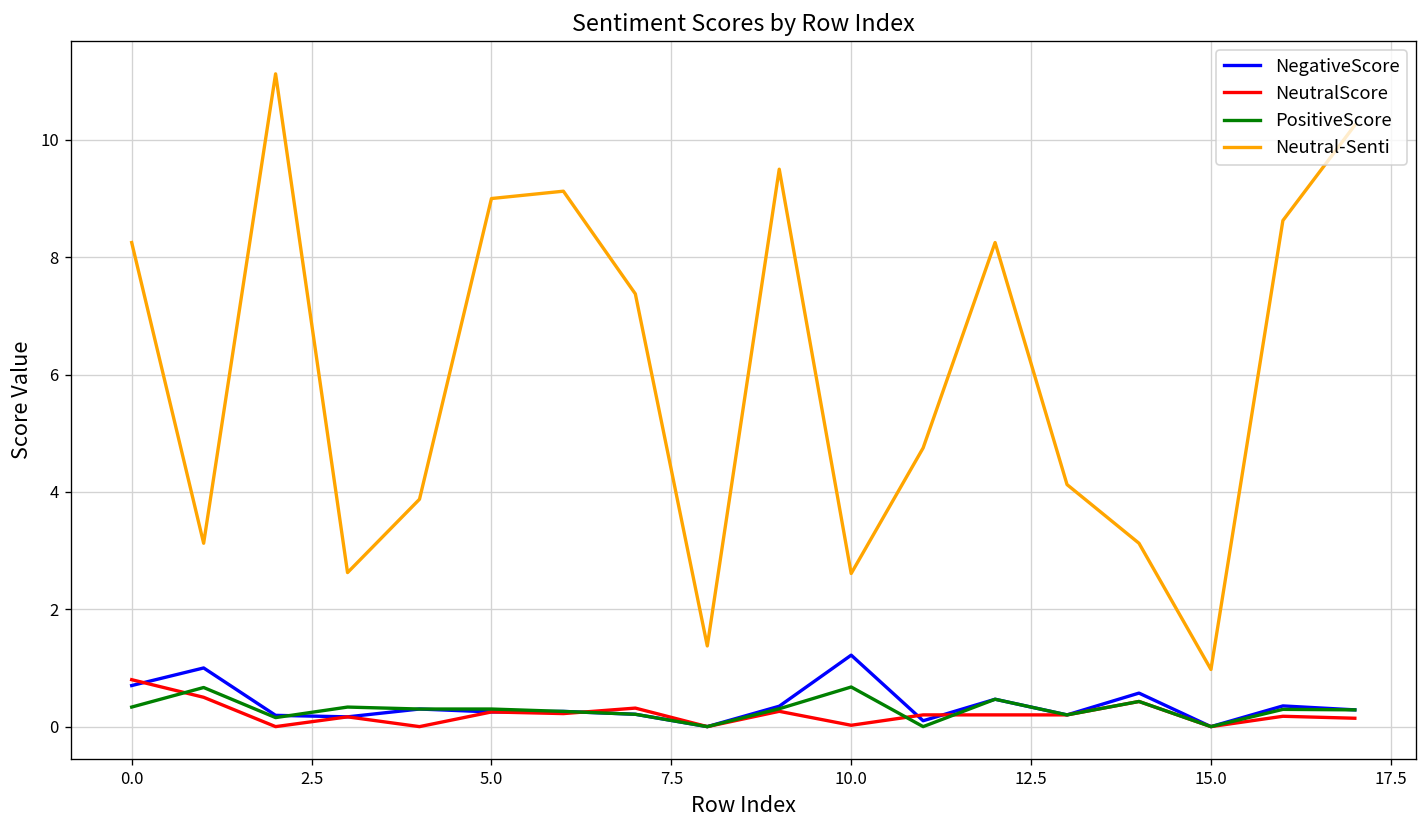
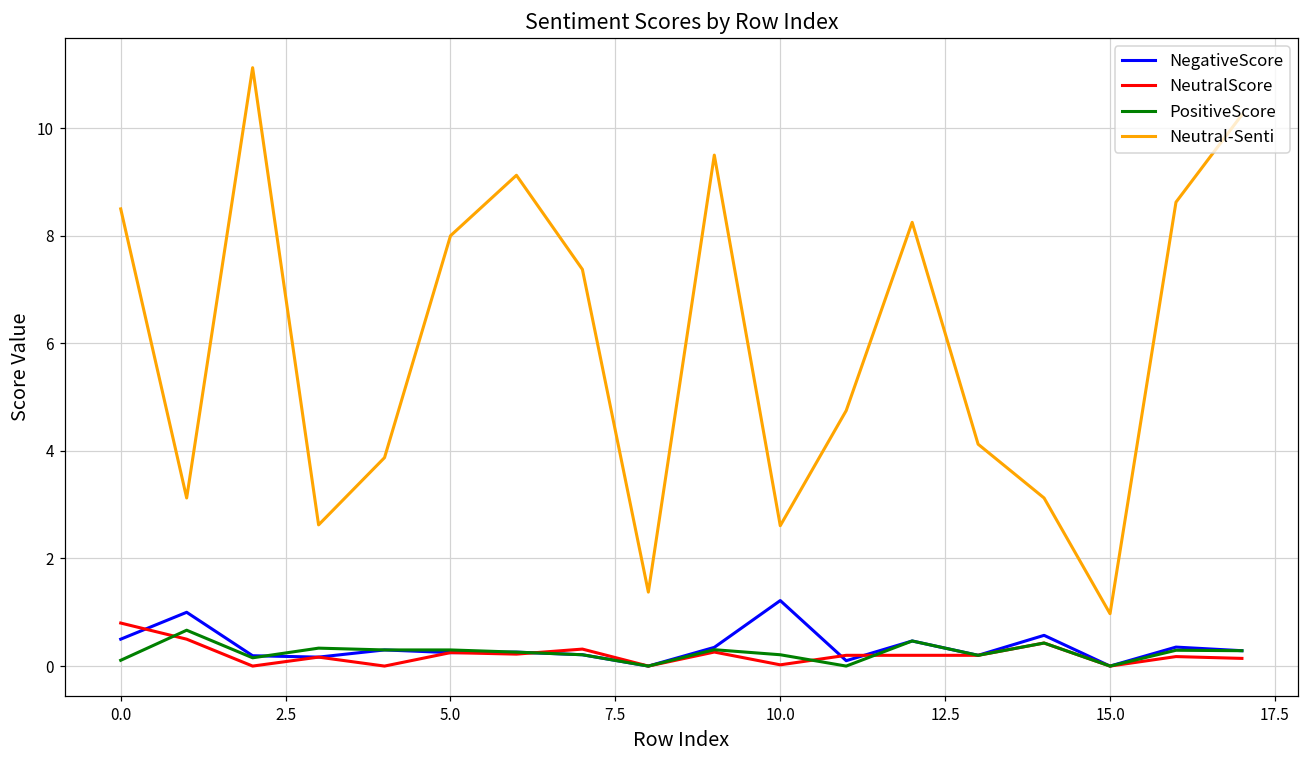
  {
    "NegativeScore": {
-     "0.0": 0.7,
+     "0.0": 0.5,
      "10.0": 1.2
    },
    "NeutralScore": {
      "0.0": 0.8,
      "10.0": 0.0
    },
    "PositiveScore": {
-     "0.0": 0.3,
-     "10.0": 0.7
+     "0.0": 0.1,
+     "10.0": 0.2
    },
    "Neutral-Senti": {
-     "0.0": 8.3,
-     "5.0": 9,
+     "0.0": 8.5,
+     "5.0": 8,
      "10.0": 2.6,
      "15.0": 1.0
    }
  }
